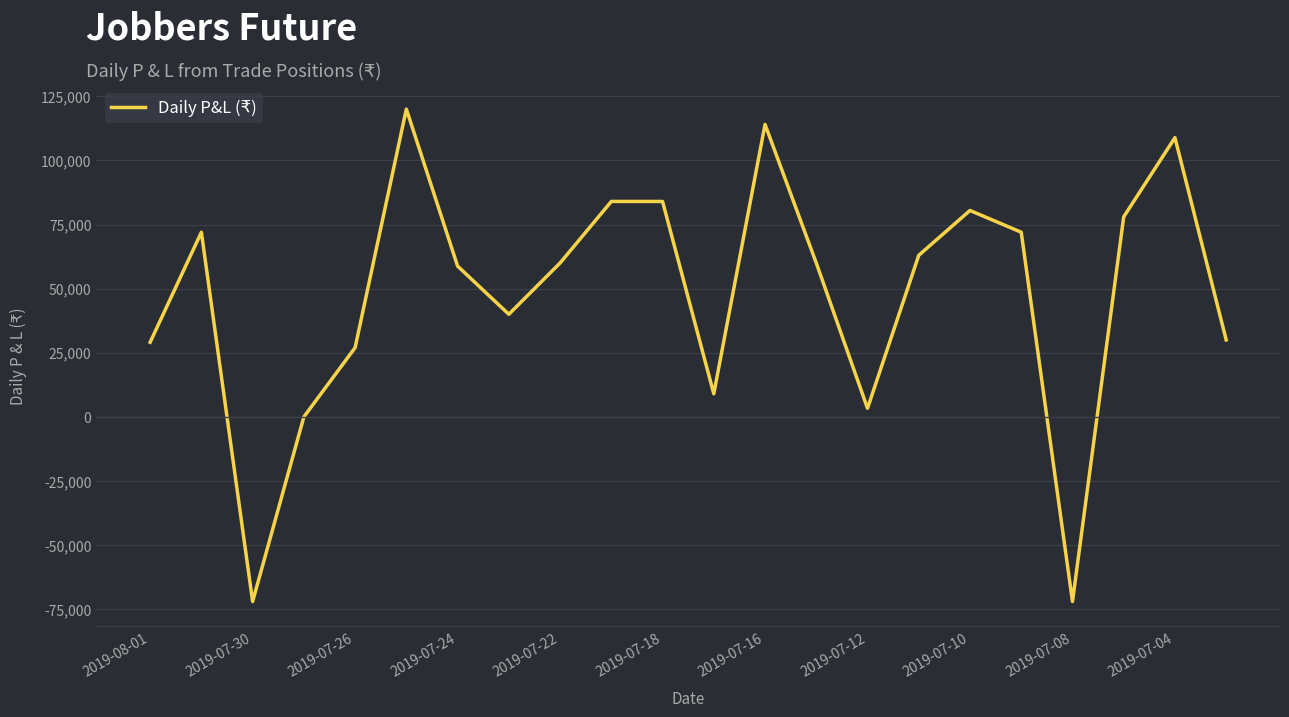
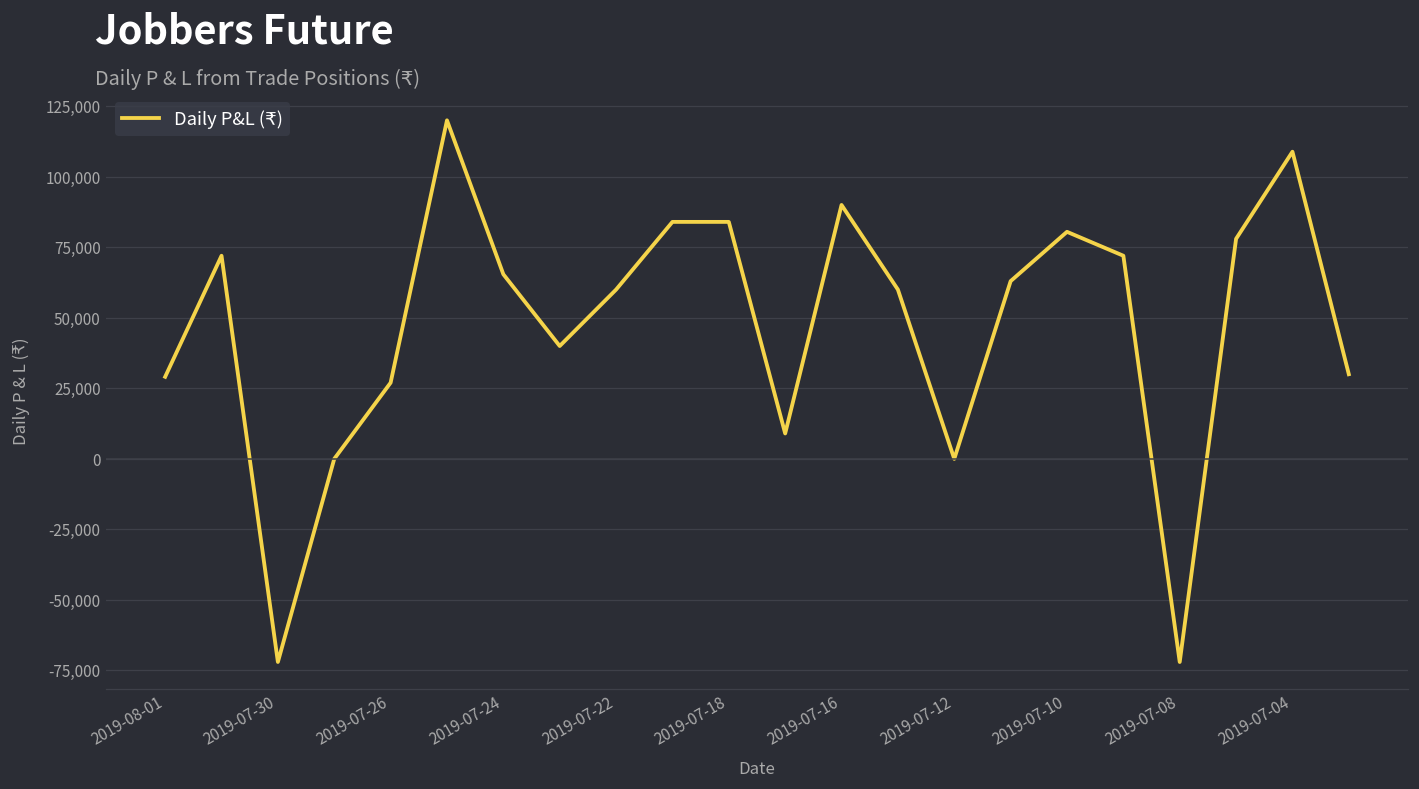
  {
    "2019-08-01": "29,000",
    "2019-07-30": "-72,000",
    "2019-07-26": "27,000",
-   "2019-07-24": "59,000",
+   "2019-07-24": "65,000",
    "2019-07-22": "60,000",
    "2019-07-18": "84,000",
-   "2019-07-16": "114,000",
-   "2019-07-12": "3,000",
+   "2019-07-16": "90,000",
+   "2019-07-12": "0",
    "2019-07-10": "80,000",
    "2019-07-08": "-72,000",
    "2019-07-04": "109,000"
  }
